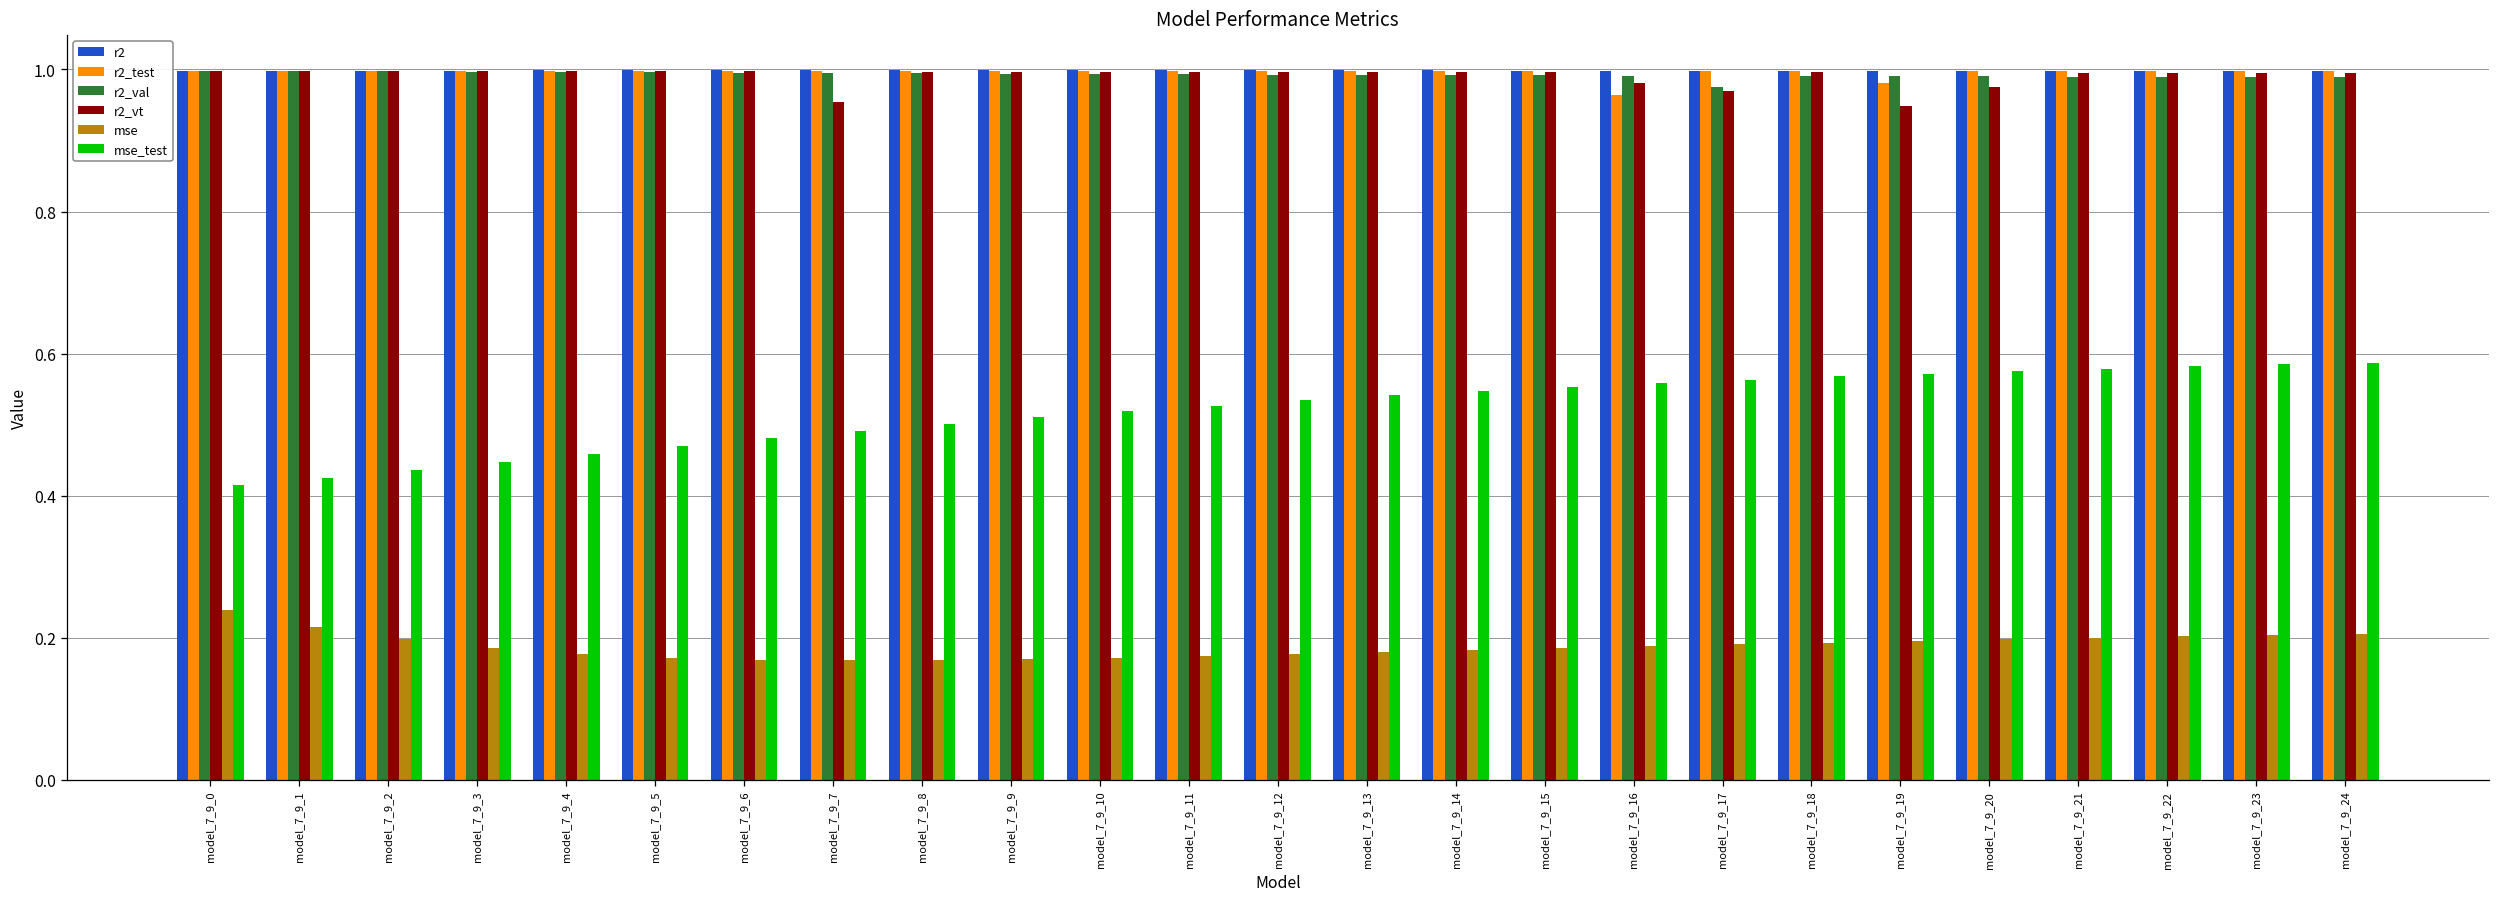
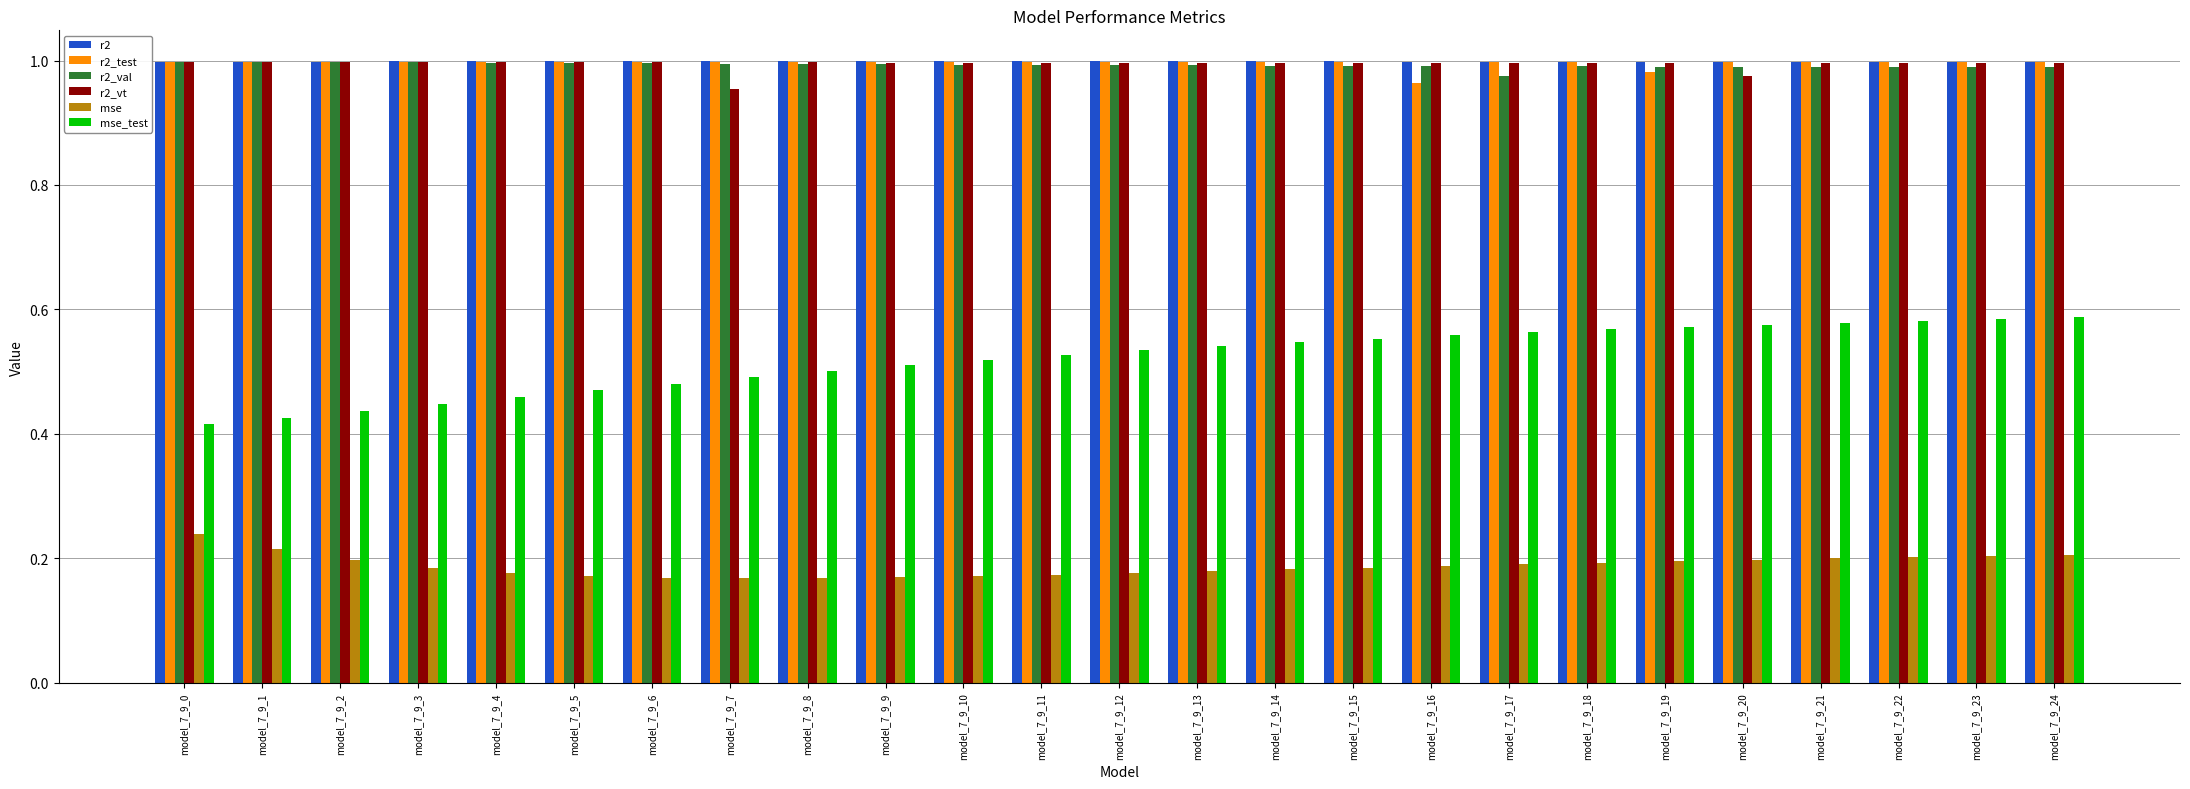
  {
    "r2": {
      "model_7_9_0": 1.00,
      "model_7_9_1": 1.00,
      "model_7_9_2": 1.00,
      "model_7_9_3": 1.00,
      "model_7_9_4": 1.00,
      "model_7_9_5": 1.00,
      "model_7_9_6": 1.00,
      "model_7_9_7": 1.00,
      "model_7_9_8": 1.00,
      "model_7_9_9": 1.00,
      "model_7_9_10": 1.00,
      "model_7_9_11": 1.00,
      "model_7_9_12": 1.00,
      "model_7_9_13": 1.00,
      "model_7_9_14": 1.00,
      "model_7_9_15": 1.00,
      "model_7_9_16": 1.00,
      "model_7_9_17": 1.00,
      "model_7_9_18": 1.00,
      "model_7_9_19": 1.00,
      "model_7_9_20": 1.00,
      "model_7_9_21": 1.00,
      "model_7_9_22": 1.00,
      "model_7_9_23": 1.00,
      "model_7_9_24": 1.00
    },
    "r2_test": {
      "model_7_9_0": 1.00,
      "model_7_9_1": 1.00,
      "model_7_9_2": 1.00,
      "model_7_9_3": 1.00,
      "model_7_9_4": 1.00,
      "model_7_9_5": 1.00,
      "model_7_9_6": 1.00,
      "model_7_9_7": 1.00,
      "model_7_9_8": 1.00,
      "model_7_9_9": 1.00,
      "model_7_9_10": 1.00,
      "model_7_9_11": 1.00,
      "model_7_9_12": 1.00,
      "model_7_9_13": 1.00,
      "model_7_9_14": 1.00,
      "model_7_9_15": 1.00,
      "model_7_9_16": 0.96,
      "model_7_9_17": 1.00,
      "model_7_9_18": 1.00,
      "model_7_9_19": 0.98,
      "model_7_9_20": 1.00,
      "model_7_9_21": 1.00,
      "model_7_9_22": 1.00,
      "model_7_9_23": 1.00,
      "model_7_9_24": 1.00
    },
    "r2_val": {
      "model_7_9_0": 1.00,
      "model_7_9_1": 1.00,
      "model_7_9_2": 1.00,
      "model_7_9_3": 1.00,
      "model_7_9_4": 1.00,
      "model_7_9_5": 1.00,
      "model_7_9_6": 1.00,
      "model_7_9_7": 0.99,
      "model_7_9_8": 0.99,
      "model_7_9_9": 0.99,
      "model_7_9_10": 0.99,
      "model_7_9_11": 0.99,
      "model_7_9_12": 0.99,
      "model_7_9_13": 0.99,
      "model_7_9_14": 0.99,
      "model_7_9_15": 0.99,
      "model_7_9_16": 0.99,
      "model_7_9_17": 0.98,
      "model_7_9_18": 0.99,
      "model_7_9_19": 0.99,
      "model_7_9_20": 0.99,
      "model_7_9_21": 0.99,
      "model_7_9_22": 0.99,
      "model_7_9_23": 0.99,
      "model_7_9_24": 0.99
    },
    "r2_vt": {
      "model_7_9_0": 1.00,
      "model_7_9_1": 1.00,
      "model_7_9_2": 1.00,
      "model_7_9_3": 1.00,
      "model_7_9_4": 1.00,
      "model_7_9_5": 1.00,
      "model_7_9_6": 1.00,
      "model_7_9_7": 0.95,
      "model_7_9_8": 1.00,
      "model_7_9_9": 1.00,
      "model_7_9_10": 1.00,
      "model_7_9_11": 1.00,
      "model_7_9_12": 1.00,
      "model_7_9_13": 1.00,
      "model_7_9_14": 1.00,
      "model_7_9_15": 1.00,
-     "model_7_9_16": 0.98,
-     "model_7_9_17": 0.97,
+     "model_7_9_16": 1.00,
+     "model_7_9_17": 1.00,
      "model_7_9_18": 1.00,
-     "model_7_9_19": 0.95,
+     "model_7_9_19": 1.00,
      "model_7_9_20": 0.97,
      "model_7_9_21": 1.00,
      "model_7_9_22": 1.00,
      "model_7_9_23": 1.00,
      "model_7_9_24": 1.00
    },
    "mse": {
      "model_7_9_0": 0.24,
      "model_7_9_1": 0.22,
      "model_7_9_2": 0.20,
      "model_7_9_3": 0.19,
      "model_7_9_4": 0.18,
      "model_7_9_5": 0.17,
      "model_7_9_6": 0.17,
      "model_7_9_7": 0.17,
      "model_7_9_8": 0.17,
      "model_7_9_9": 0.17,
      "model_7_9_10": 0.17,
      "model_7_9_11": 0.17,
      "model_7_9_12": 0.18,
      "model_7_9_13": 0.18,
      "model_7_9_14": 0.18,
      "model_7_9_15": 0.19,
      "model_7_9_16": 0.19,
      "model_7_9_17": 0.19,
      "model_7_9_18": 0.19,
      "model_7_9_19": 0.20,
      "model_7_9_20": 0.20,
      "model_7_9_21": 0.20,
      "model_7_9_22": 0.20,
      "model_7_9_23": 0.20,
      "model_7_9_24": 0.21
    },
    "mse_test": {
      "model_7_9_0": 0.42,
      "model_7_9_1": 0.43,
      "model_7_9_2": 0.44,
      "model_7_9_3": 0.45,
      "model_7_9_4": 0.46,
      "model_7_9_5": 0.47,
      "model_7_9_6": 0.48,
      "model_7_9_7": 0.49,
      "model_7_9_8": 0.50,
      "model_7_9_9": 0.51,
      "model_7_9_10": 0.52,
      "model_7_9_11": 0.53,
      "model_7_9_12": 0.53,
      "model_7_9_13": 0.54,
      "model_7_9_14": 0.55,
      "model_7_9_15": 0.55,
      "model_7_9_16": 0.56,
      "model_7_9_17": 0.56,
      "model_7_9_18": 0.57,
      "model_7_9_19": 0.57,
      "model_7_9_20": 0.58,
      "model_7_9_21": 0.58,
      "model_7_9_22": 0.58,
      "model_7_9_23": 0.58,
      "model_7_9_24": 0.59
    }
  }
